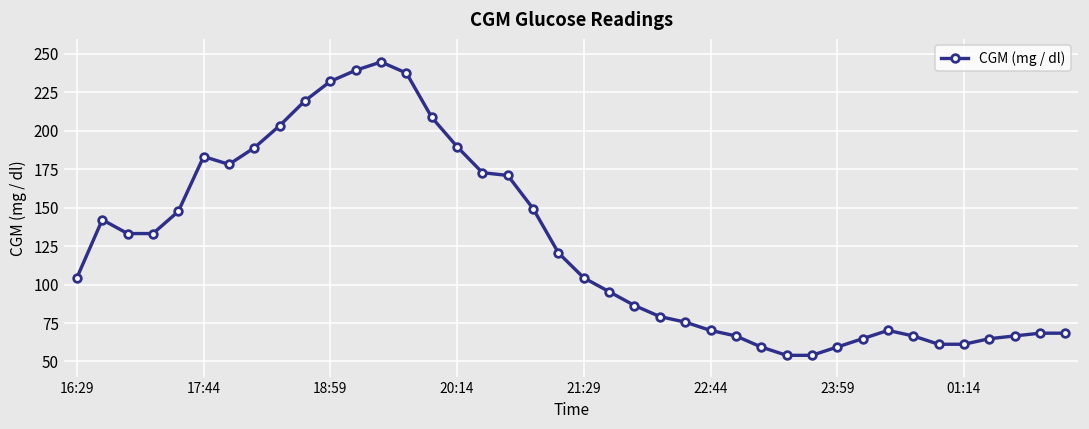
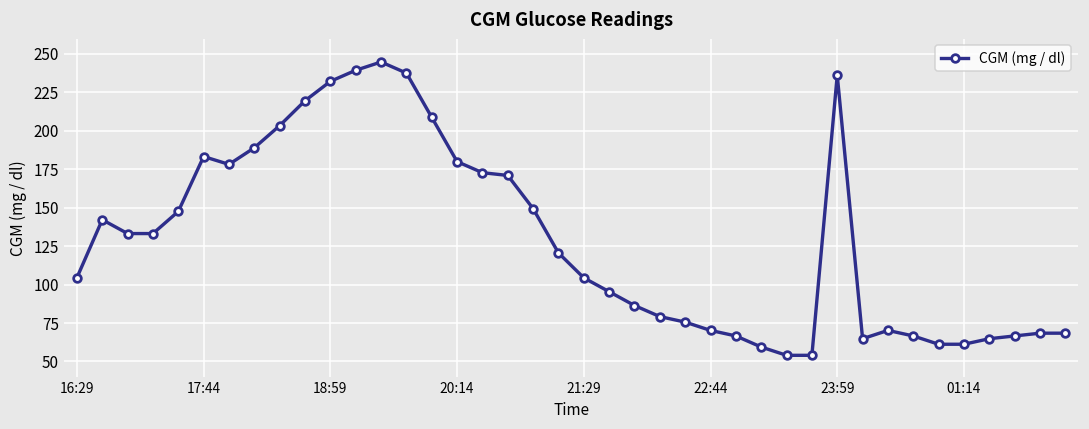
  {
    "16:29": 105,
    "17:44": 183,
    "18:59": 232,
-   "20:14": 190,
+   "20:14": 180,
    "21:29": 104,
    "22:44": 70,
-   "23:59": 59,
+   "23:59": 236,
    "01:14": 61
  }
